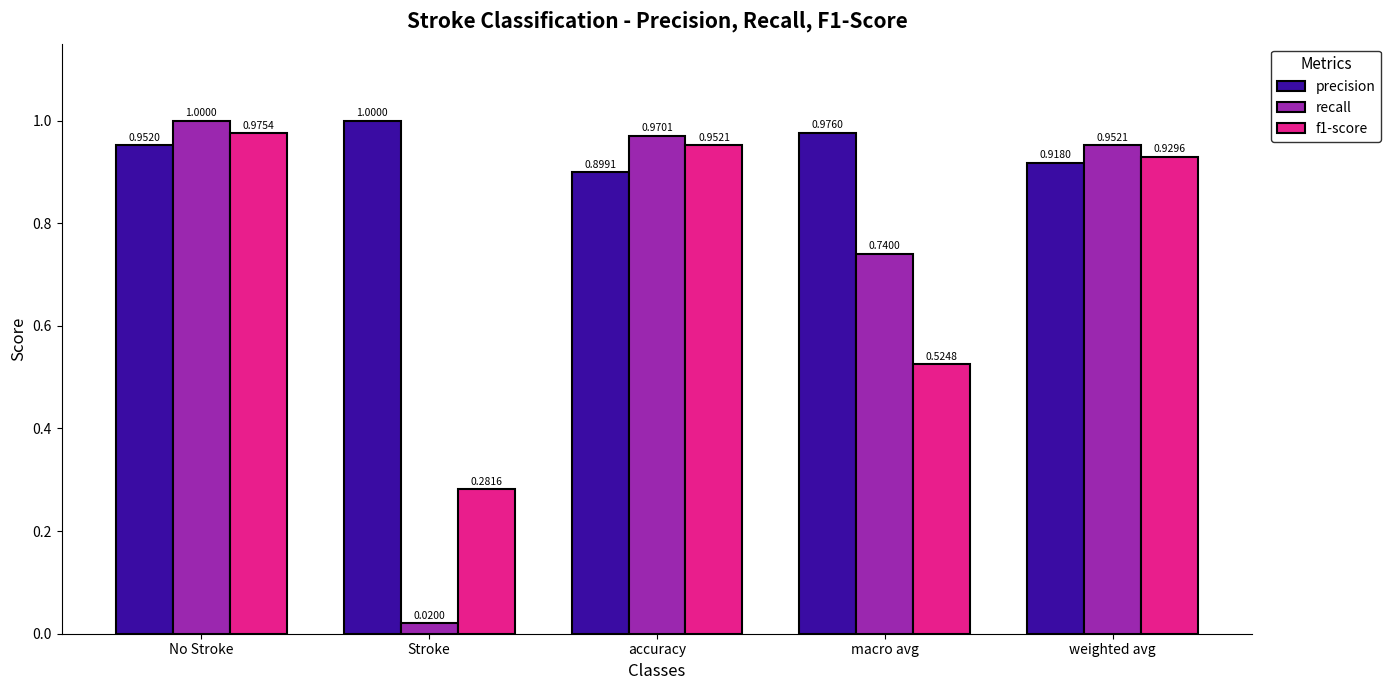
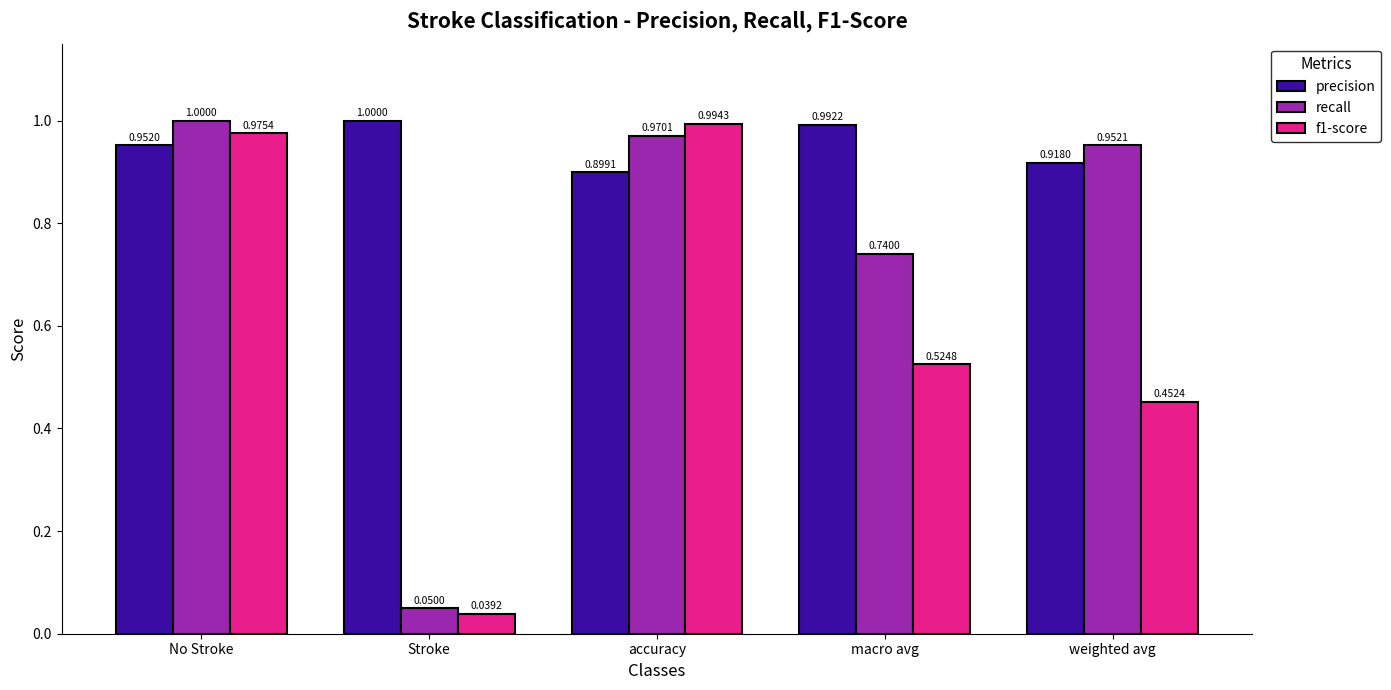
  {
    "precision": {
      "No Stroke": 0.9520,
      "Stroke": 1.0000,
      "accuracy": 0.8991,
-     "macro avg": 0.9760,
+     "macro avg": 0.9922,
      "weighted avg": 0.9180
    },
    "recall": {
      "No Stroke": 1.0000,
-     "Stroke": 0.0200,
+     "Stroke": 0.0500,
      "accuracy": 0.9701,
      "macro avg": 0.7400,
      "weighted avg": 0.9521
    },
    "f1-score": {
      "No Stroke": 0.9754,
-     "Stroke": 0.2816,
-     "accuracy": 0.9521,
+     "Stroke": 0.0392,
+     "accuracy": 0.9943,
      "macro avg": 0.5248,
-     "weighted avg": 0.9296
+     "weighted avg": 0.4524
    }
  }
